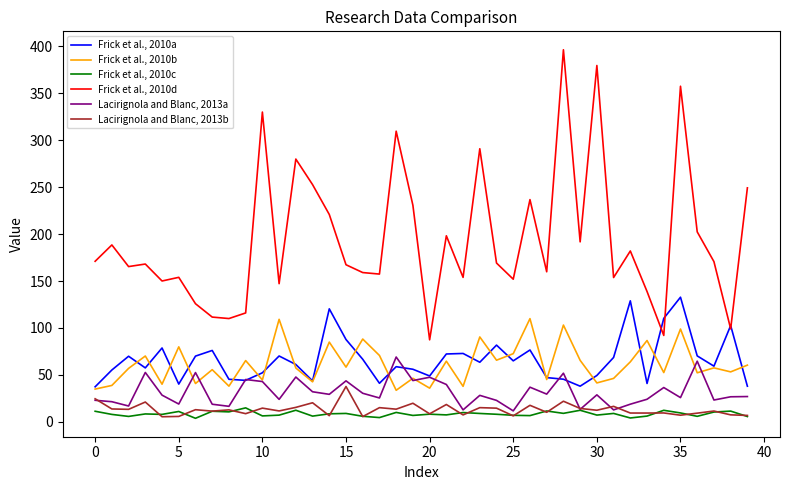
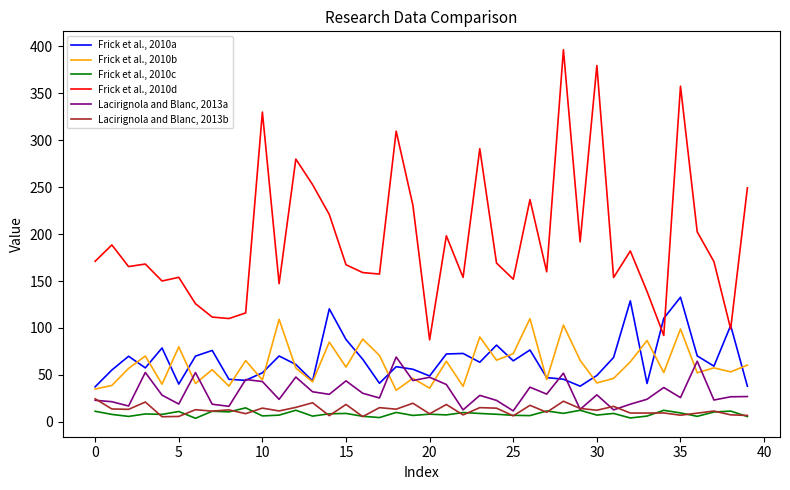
  {
    "Frick et al., 2010a": {
      "5": 40,
      "10": 50,
      "15": 90,
      "25": 70,
      "30": 50,
      "35": 130
    },
    "Frick et al., 2010b": {
      "5": 80,
      "15": 60,
      "20": 40,
      "25": 70,
      "30": 40,
      "35": 100
    },
    "Frick et al., 2010c": {
      "0": 10,
      "5": 10,
      "10": 10,
      "15": 10,
      "30": 10
    },
    "Frick et al., 2010d": {
      "0": 170,
      "5": 150,
      "10": 330,
      "15": 170,
      "20": 90,
      "25": 150,
      "30": 380,
      "35": 360
    },
    "Lacirignola and Blanc, 2013a": {
      "5": 20,
      "15": 40,
      "25": 10,
      "30": 30,
      "35": 30
    },
    "Lacirignola and Blanc, 2013b": {
      "5": 10,
      "10": 10,
-     "15": 40,
+     "15": 20,
      "30": 10
    }
  }
